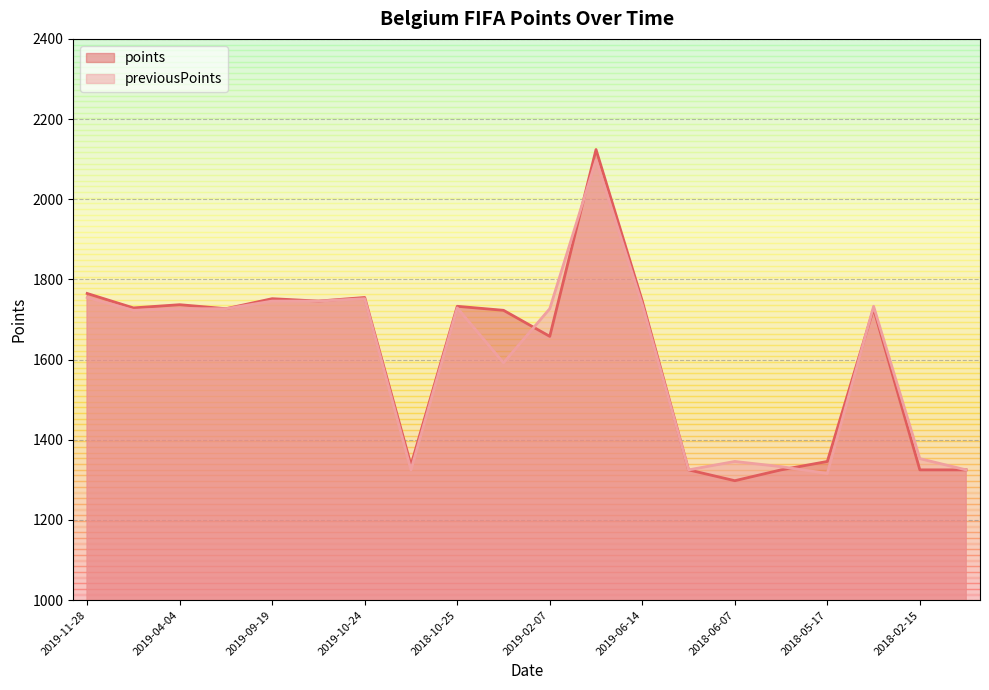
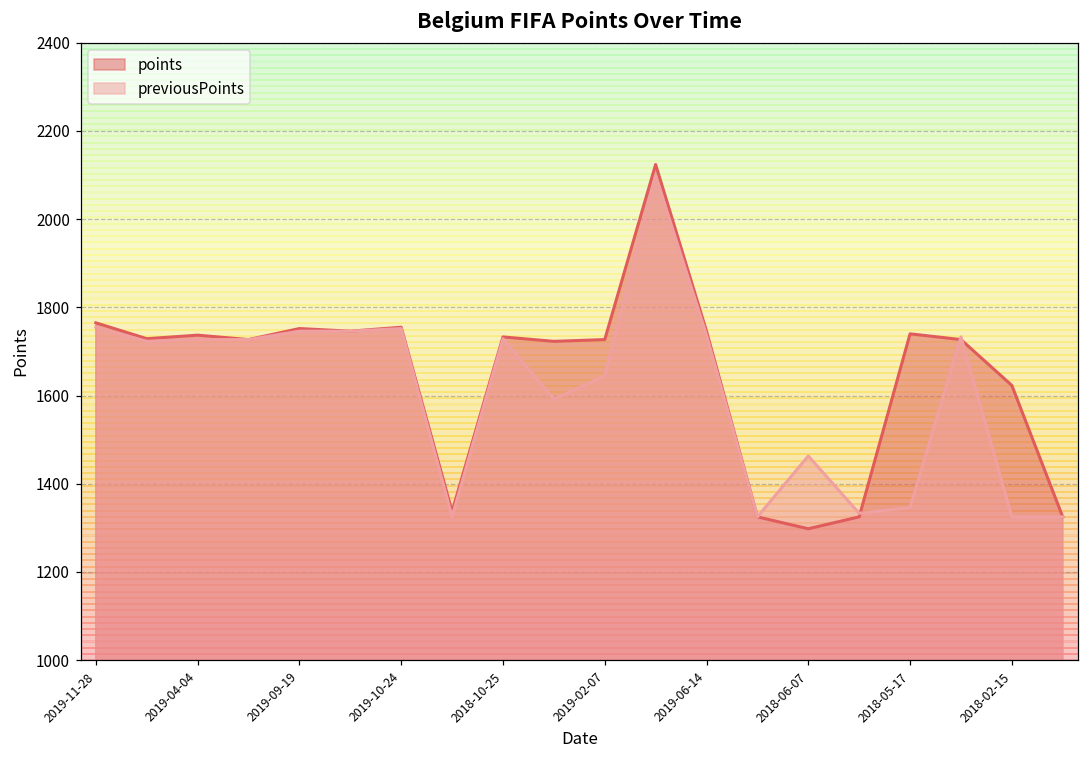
  {
    "points": {
      "2019-11-28": 1770,
      "2019-04-04": 1740,
-     "2019-02-07": 1660,
+     "2019-02-07": 1730,
      "2019-06-14": 1750,
      "2018-06-07": 1300,
-     "2018-05-17": 1350,
-     "2018-02-15": 1330
+     "2018-05-17": 1740,
+     "2018-02-15": 1620
    },
    "previousPoints": {
      "2019-11-28": 1760,
      "2019-04-04": 1730,
-     "2019-02-07": 1730,
+     "2019-02-07": 1640,
      "2019-06-14": 1740,
-     "2018-06-07": 1350,
-     "2018-05-17": 1320,
-     "2018-02-15": 1350
+     "2018-06-07": 1460,
+     "2018-05-17": 1350,
+     "2018-02-15": 1330
    }
  }
